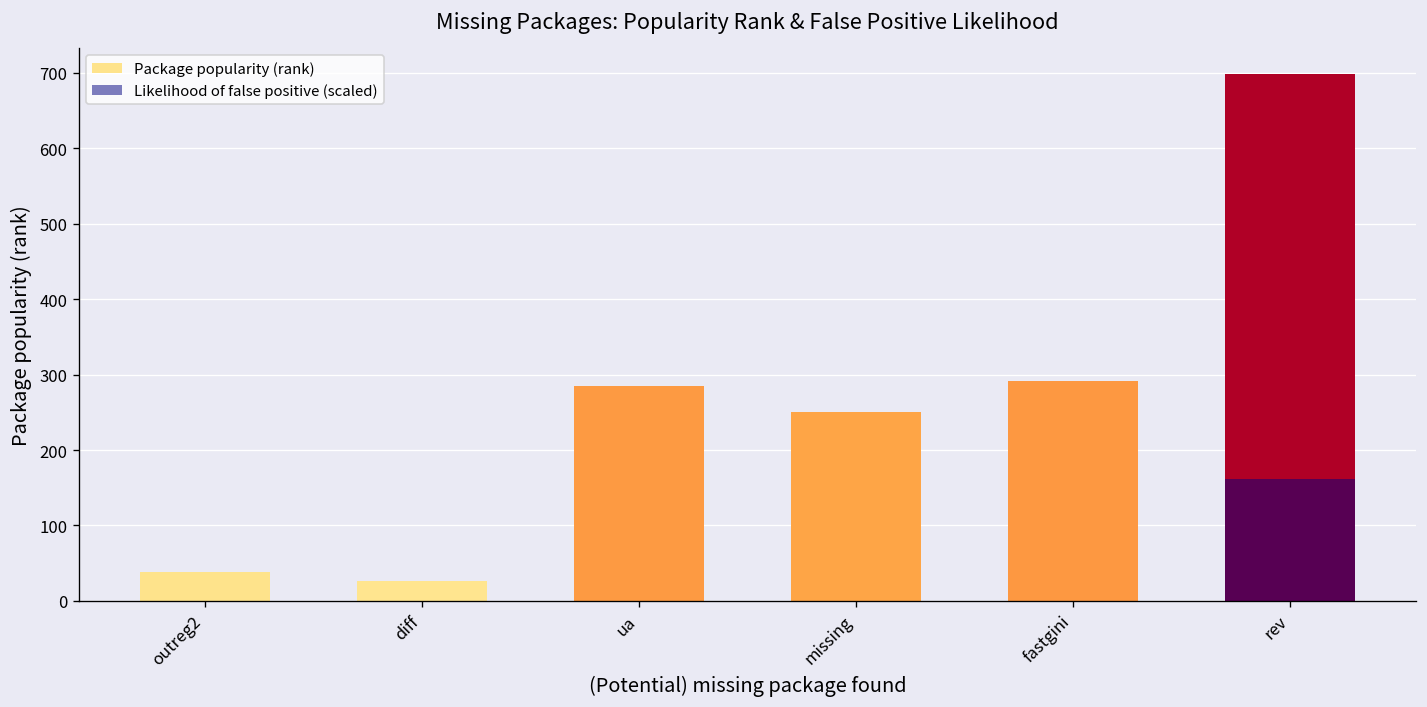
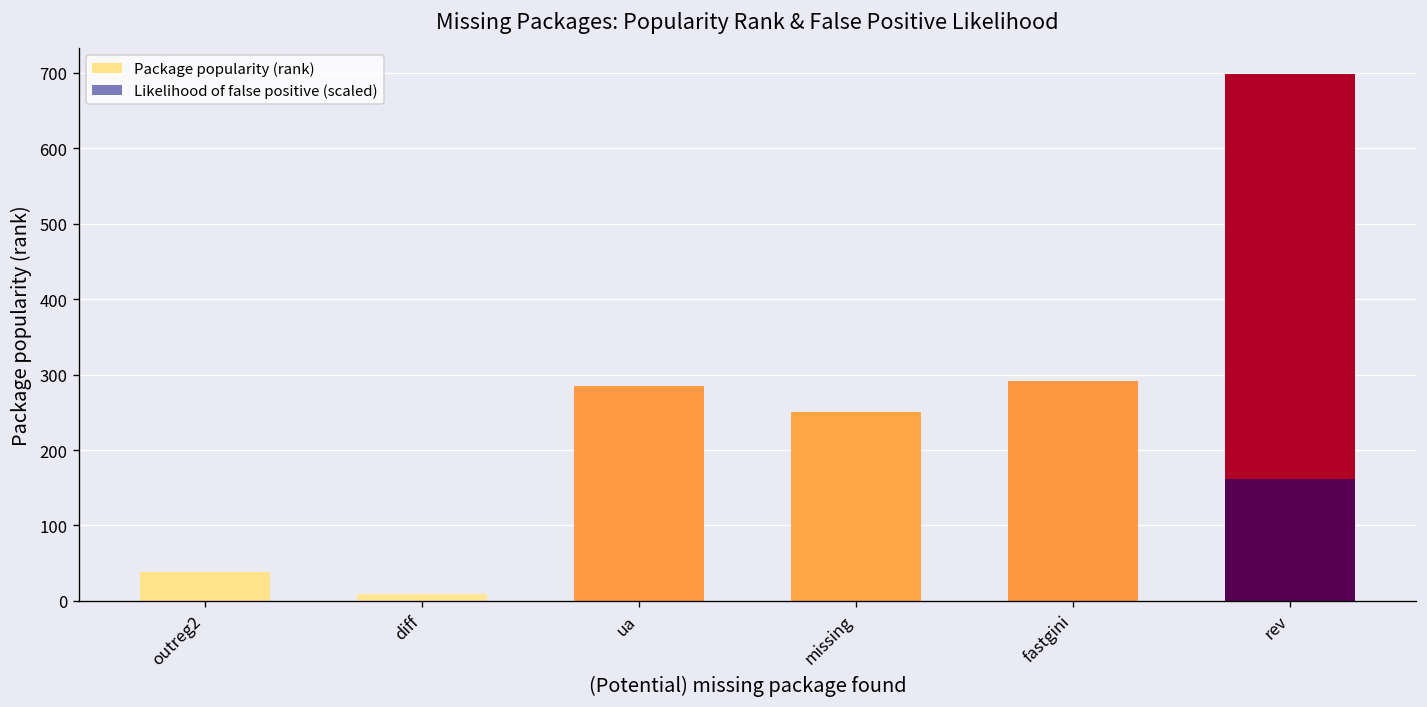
  {
    "Package popularity (rank)": {
      "outreg2": 40,
-     "diff": 30,
+     "diff": 10,
      "ua": 290,
      "missing": 250,
      "fastgini": 290,
      "rev": 700
    },
    "Likelihood of false positive (scaled)": {
      "outreg2": 0,
      "diff": 0,
      "ua": 0,
      "missing": 0,
      "fastgini": 0
    }
  }
